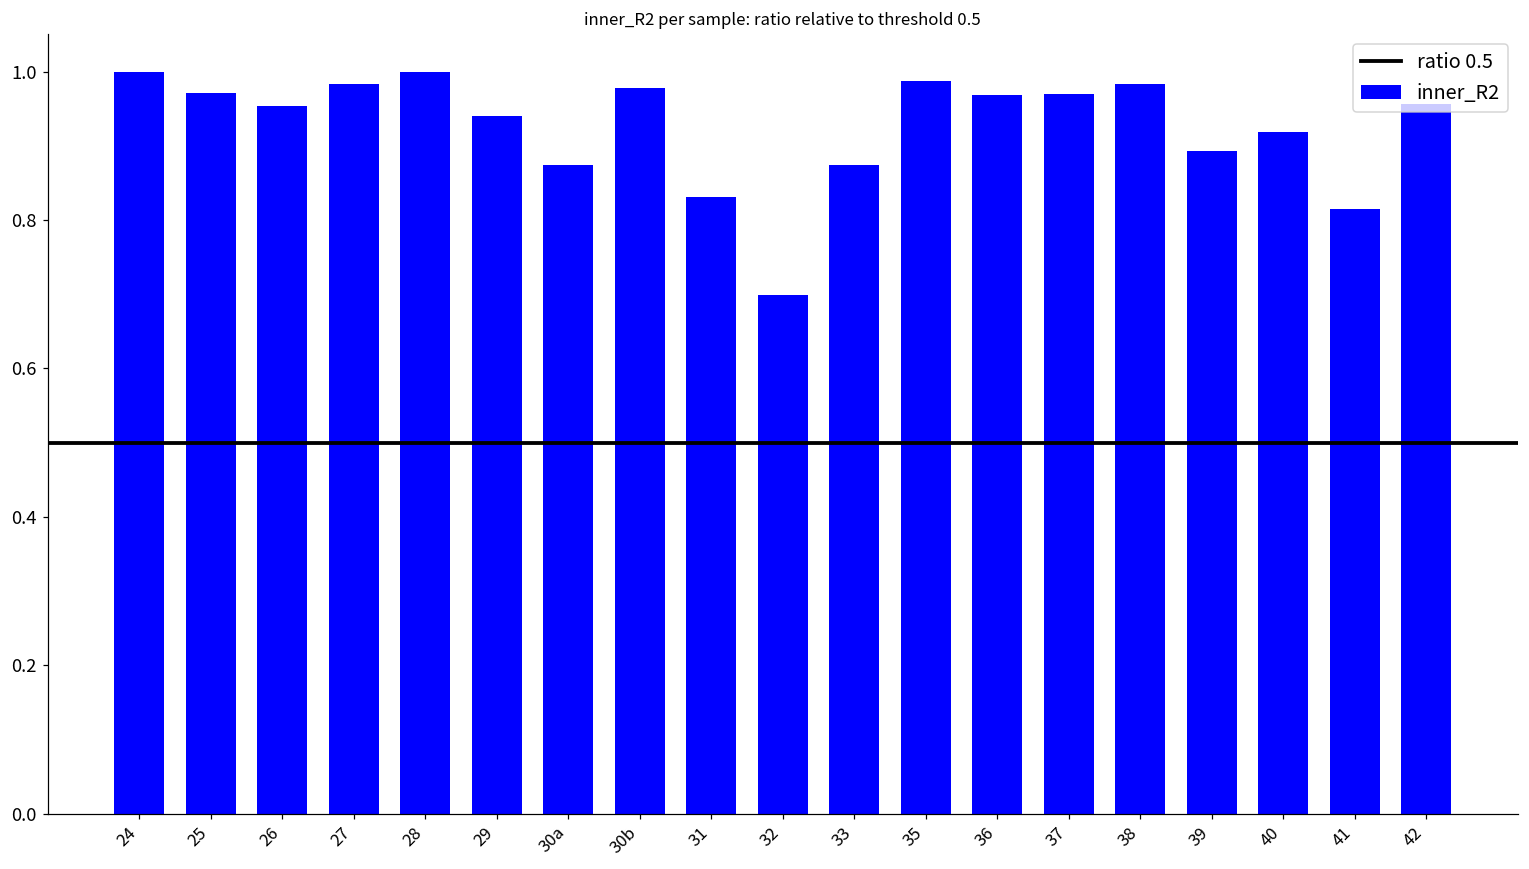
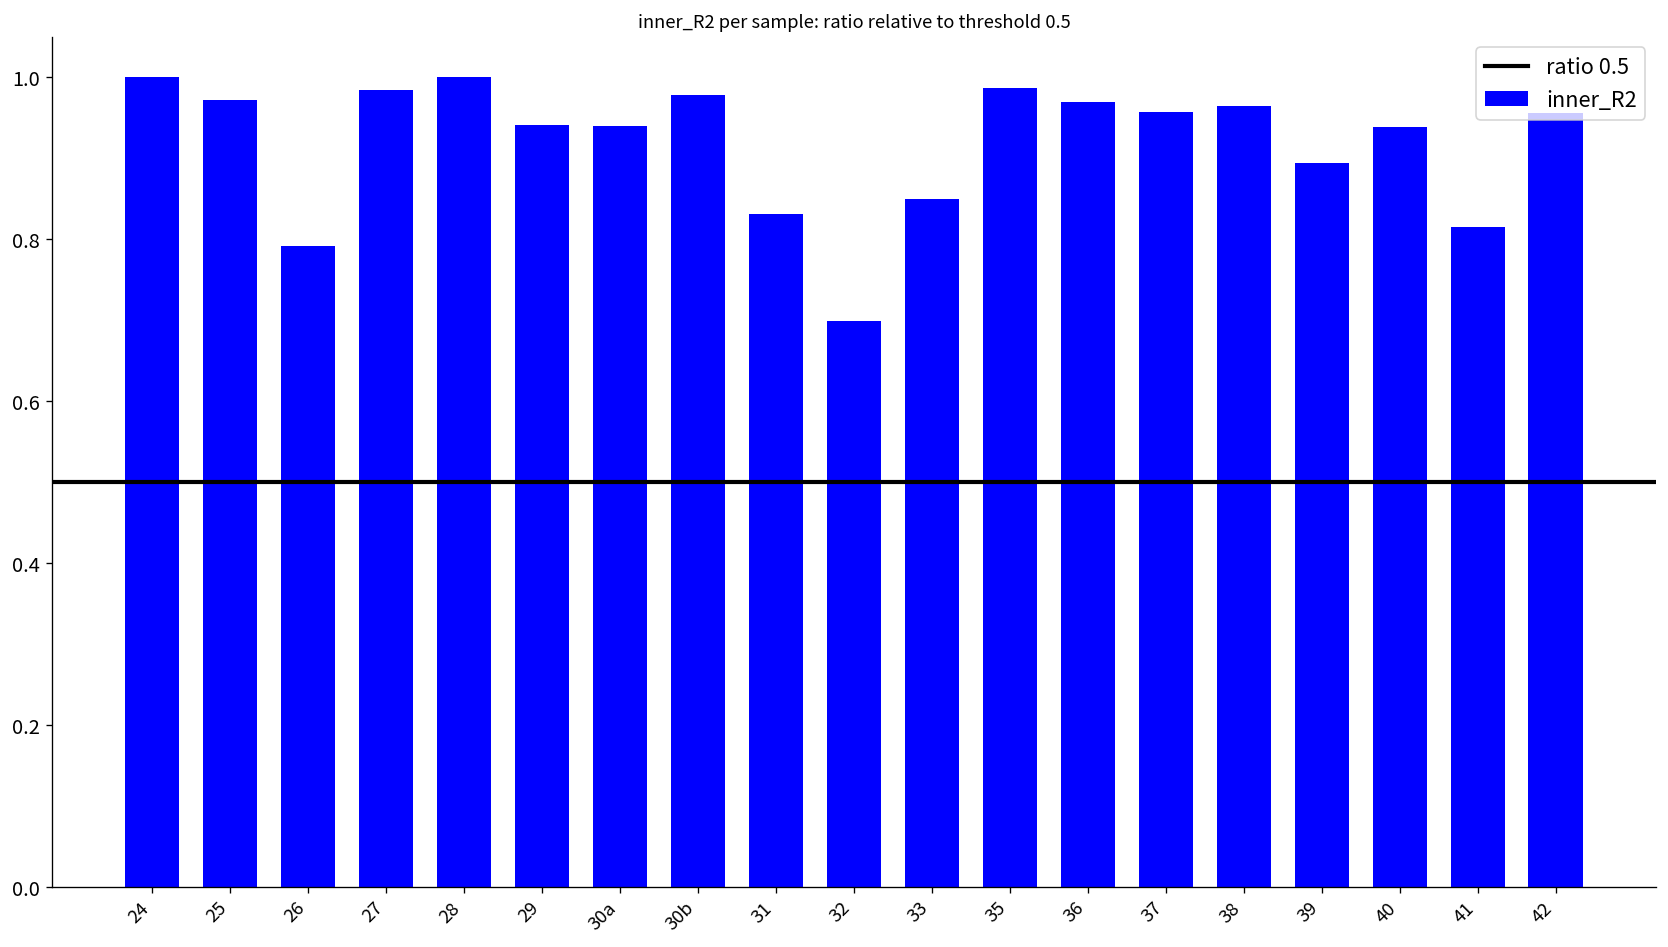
  {
    "24": 1.00,
    "25": 0.97,
-   "26": 0.95,
+   "26": 0.79,
    "27": 0.98,
    "28": 1.00,
    "29": 0.94,
-   "30a": 0.87,
+   "30a": 0.94,
    "30b": 0.98,
    "31": 0.83,
    "32": 0.70,
-   "33": 0.87,
+   "33": 0.85,
    "35": 0.99,
    "36": 0.97,
-   "37": 0.97,
-   "38": 0.98,
+   "37": 0.96,
+   "38": 0.96,
    "39": 0.89,
-   "40": 0.92,
+   "40": 0.94,
    "41": 0.81
  }
